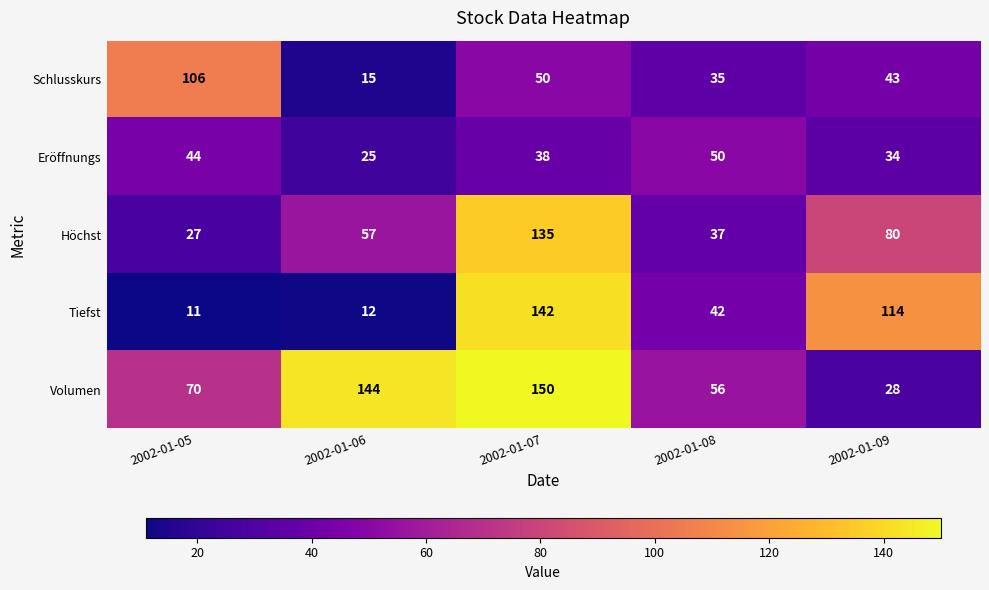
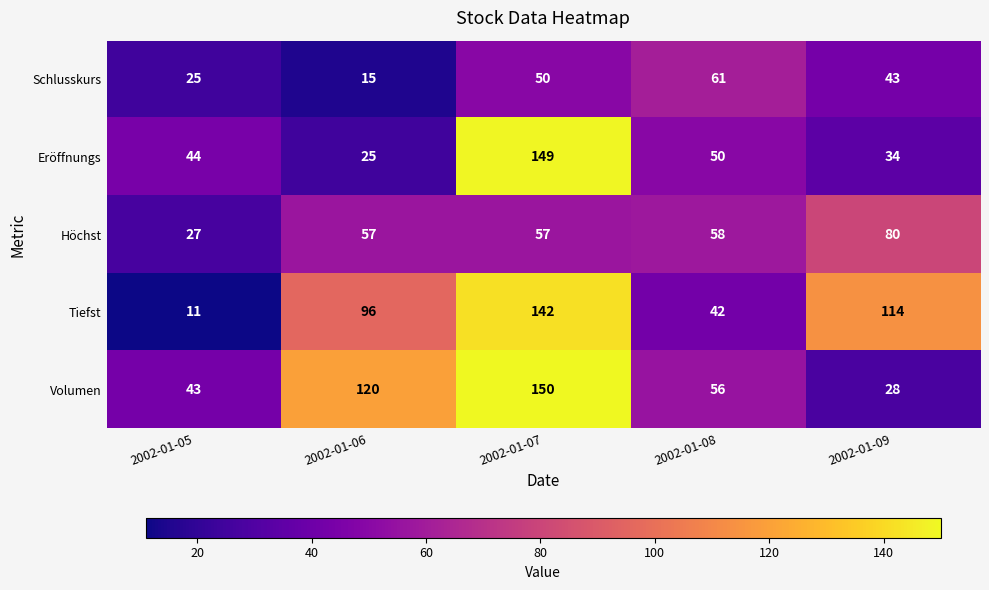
  {
    "Schlusskurs": {
-     "2002-01-05": 106,
+     "2002-01-05": 25,
      "2002-01-06": 15,
      "2002-01-07": 50,
-     "2002-01-08": 35,
+     "2002-01-08": 61,
      "2002-01-09": 43
    },
    "Eröffnungs": {
      "2002-01-05": 44,
      "2002-01-06": 25,
-     "2002-01-07": 38,
+     "2002-01-07": 149,
      "2002-01-08": 50,
      "2002-01-09": 34
    },
    "Höchst": {
      "2002-01-05": 27,
      "2002-01-06": 57,
-     "2002-01-07": 135,
-     "2002-01-08": 37,
+     "2002-01-07": 57,
+     "2002-01-08": 58,
      "2002-01-09": 80
    },
    "Tiefst": {
      "2002-01-05": 11,
-     "2002-01-06": 12,
+     "2002-01-06": 96,
      "2002-01-07": 142,
      "2002-01-08": 42,
      "2002-01-09": 114
    },
    "Volumen": {
-     "2002-01-05": 70,
-     "2002-01-06": 144,
+     "2002-01-05": 43,
+     "2002-01-06": 120,
      "2002-01-07": 150,
      "2002-01-08": 56,
      "2002-01-09": 28
    }
  }
